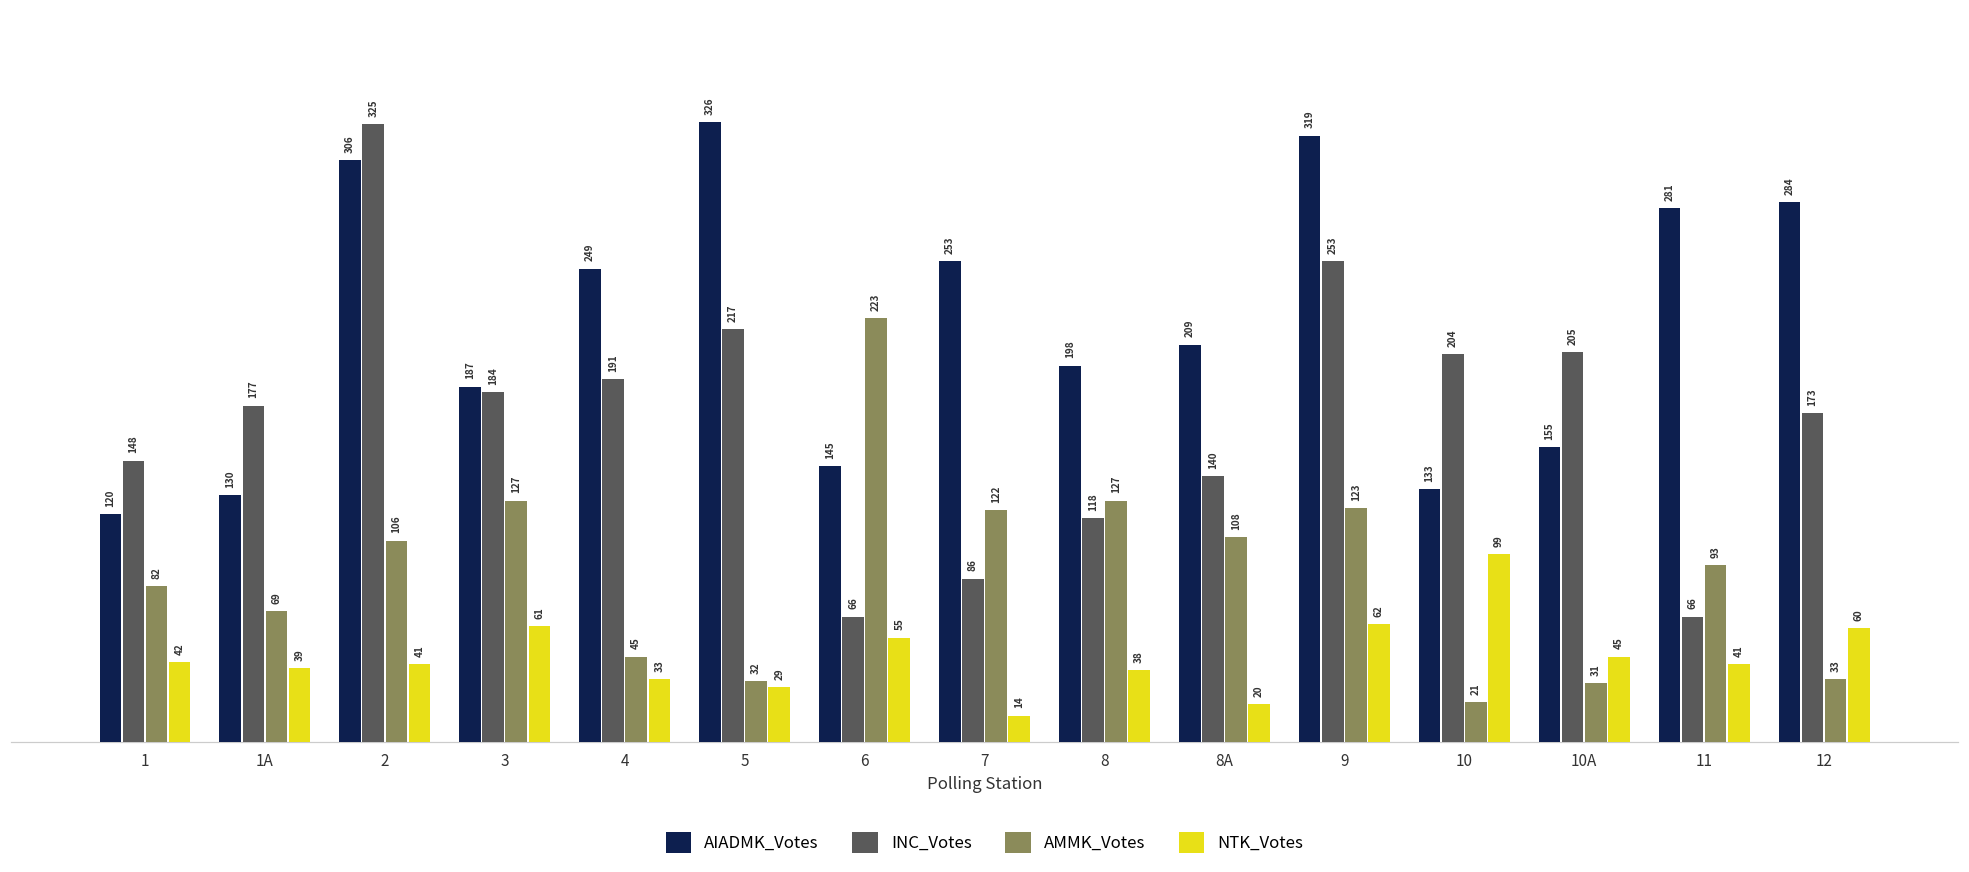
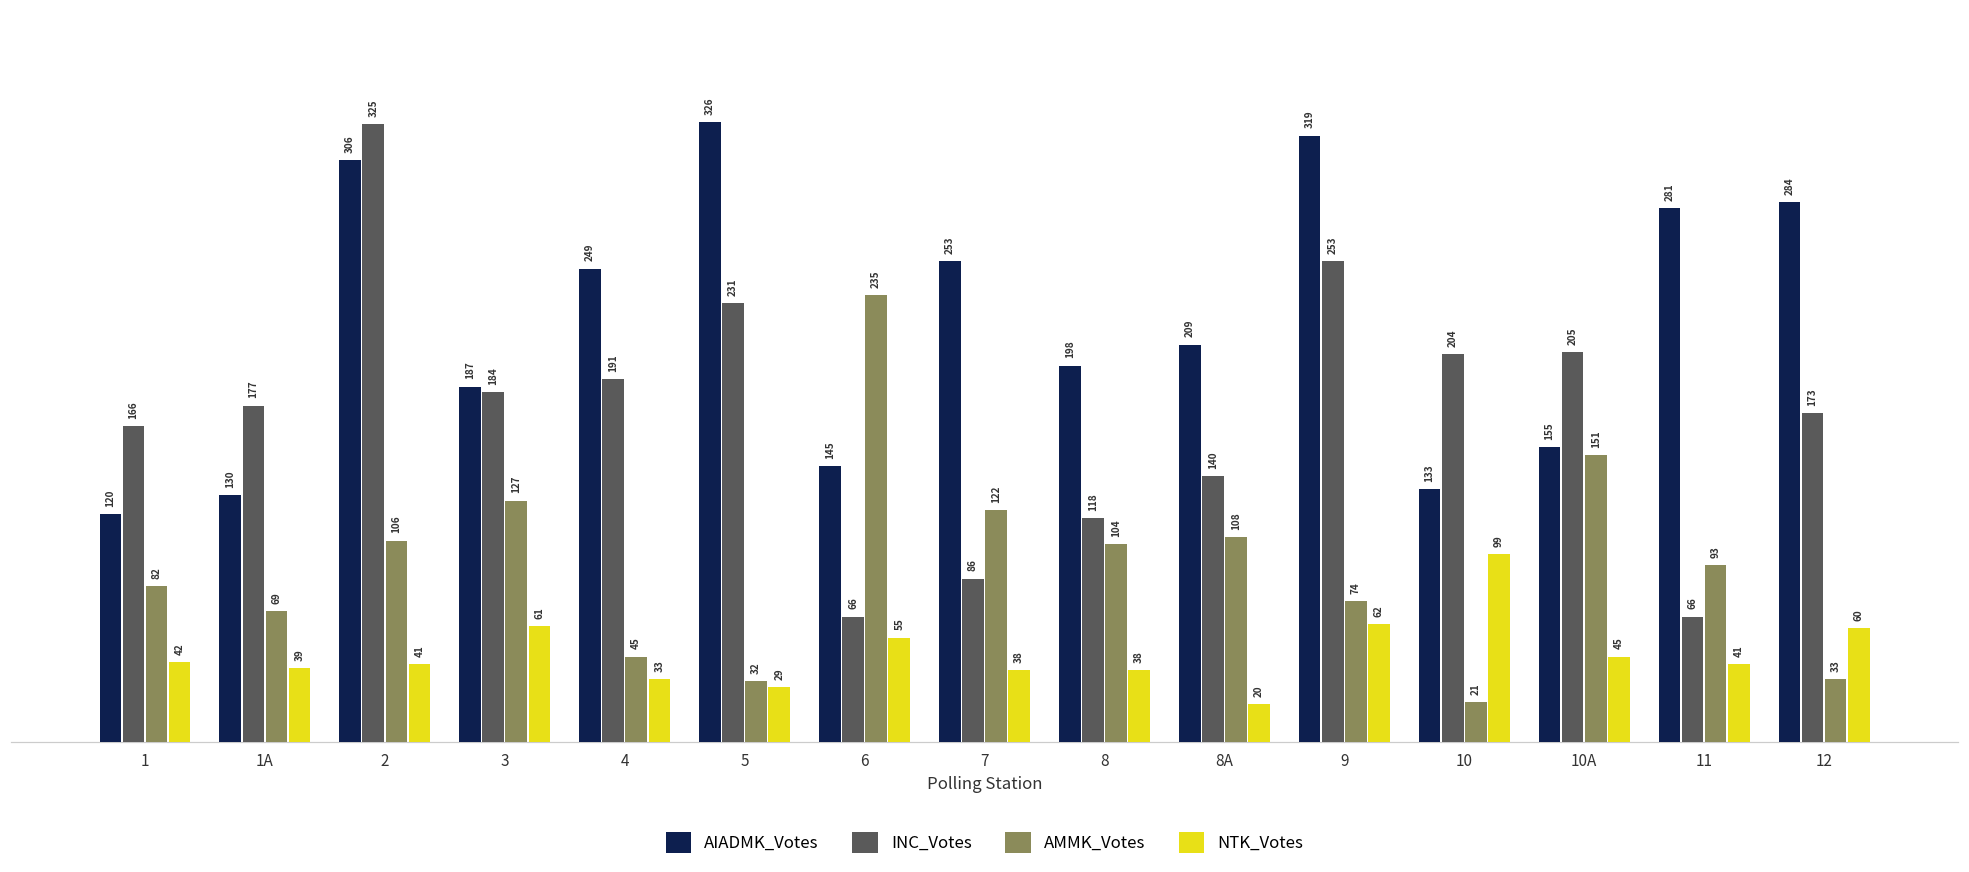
  {
    "AIADMK_Votes": {
      "1": 120,
      "1A": 130,
      "2": 306,
      "3": 187,
      "4": 249,
      "5": 326,
      "6": 145,
      "7": 253,
      "8": 198,
      "8A": 209,
      "9": 319,
      "10": 133,
      "10A": 155,
      "11": 281,
      "12": 284
    },
    "INC_Votes": {
-     "1": 148,
+     "1": 166,
      "1A": 177,
      "2": 325,
      "3": 184,
      "4": 191,
-     "5": 217,
+     "5": 231,
      "6": 66,
      "7": 86,
      "8": 118,
      "8A": 140,
      "9": 253,
      "10": 204,
      "10A": 205,
      "11": 66,
      "12": 173
    },
    "AMMK_Votes": {
      "1": 82,
      "1A": 69,
      "2": 106,
      "3": 127,
      "4": 45,
      "5": 32,
-     "6": 223,
+     "6": 235,
      "7": 122,
-     "8": 127,
+     "8": 104,
      "8A": 108,
-     "9": 123,
+     "9": 74,
      "10": 21,
-     "10A": 31,
+     "10A": 151,
      "11": 93,
      "12": 33
    },
    "NTK_Votes": {
      "1": 42,
      "1A": 39,
      "2": 41,
      "3": 61,
      "4": 33,
      "5": 29,
      "6": 55,
-     "7": 14,
+     "7": 38,
      "8": 38,
      "8A": 20,
      "9": 62,
      "10": 99,
      "10A": 45,
      "11": 41,
      "12": 60
    }
  }
